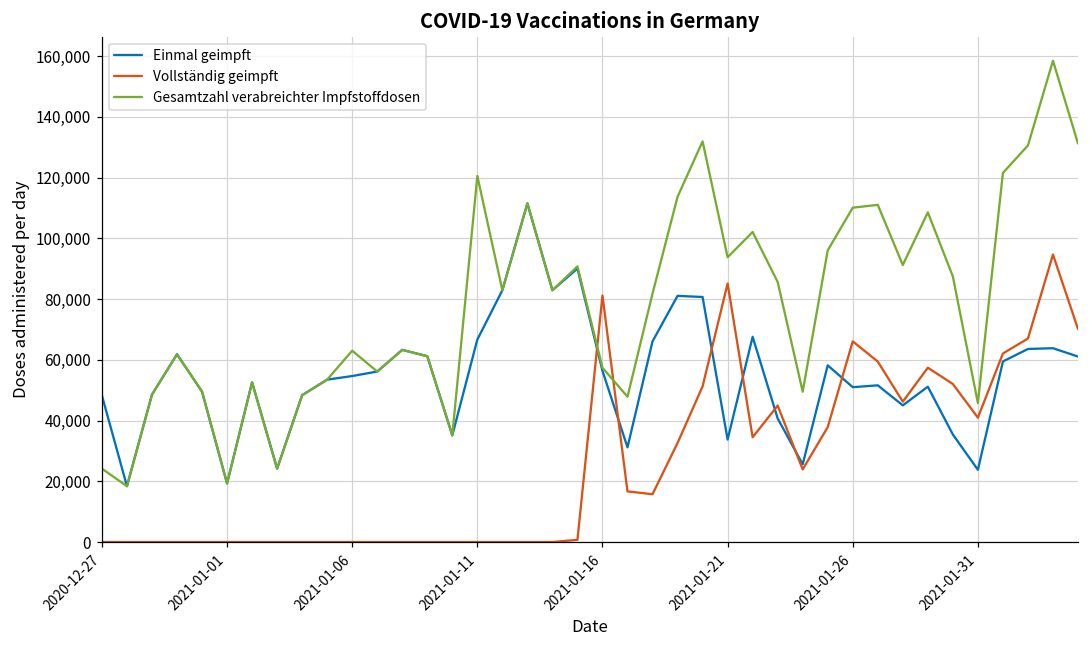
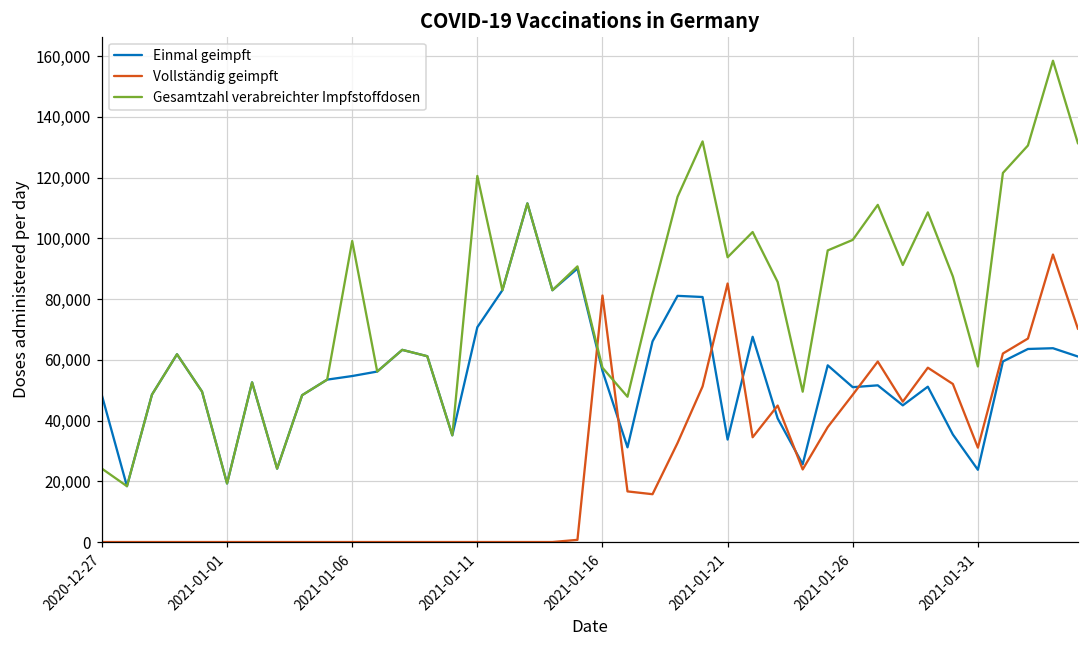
  {
    "Einmal geimpft": {
      "2020-12-27": "48,000",
      "2021-01-06": "55,000",
-     "2021-01-11": "67,000",
+     "2021-01-11": "71,000",
      "2021-01-16": "56,000",
      "2021-01-21": "34,000",
      "2021-01-26": "51,000",
      "2021-01-31": "24,000"
    },
    "Vollständig geimpft": {
      "2020-12-27": "0",
      "2021-01-01": "0",
      "2021-01-06": "0",
      "2021-01-11": "0",
      "2021-01-16": "81,000",
      "2021-01-21": "85,000",
-     "2021-01-26": "66,000",
-     "2021-01-31": "41,000"
+     "2021-01-26": "49,000",
+     "2021-01-31": "31,000"
    },
    "Gesamtzahl verabreichter Impfstoffdosen": {
      "2020-12-27": "24,000",
-     "2021-01-06": "63,000",
+     "2021-01-06": "99,000",
      "2021-01-11": "121,000",
      "2021-01-16": "57,000",
      "2021-01-21": "94,000",
-     "2021-01-26": "110,000",
-     "2021-01-31": "46,000"
+     "2021-01-26": "99,000",
+     "2021-01-31": "58,000"
    }
  }
